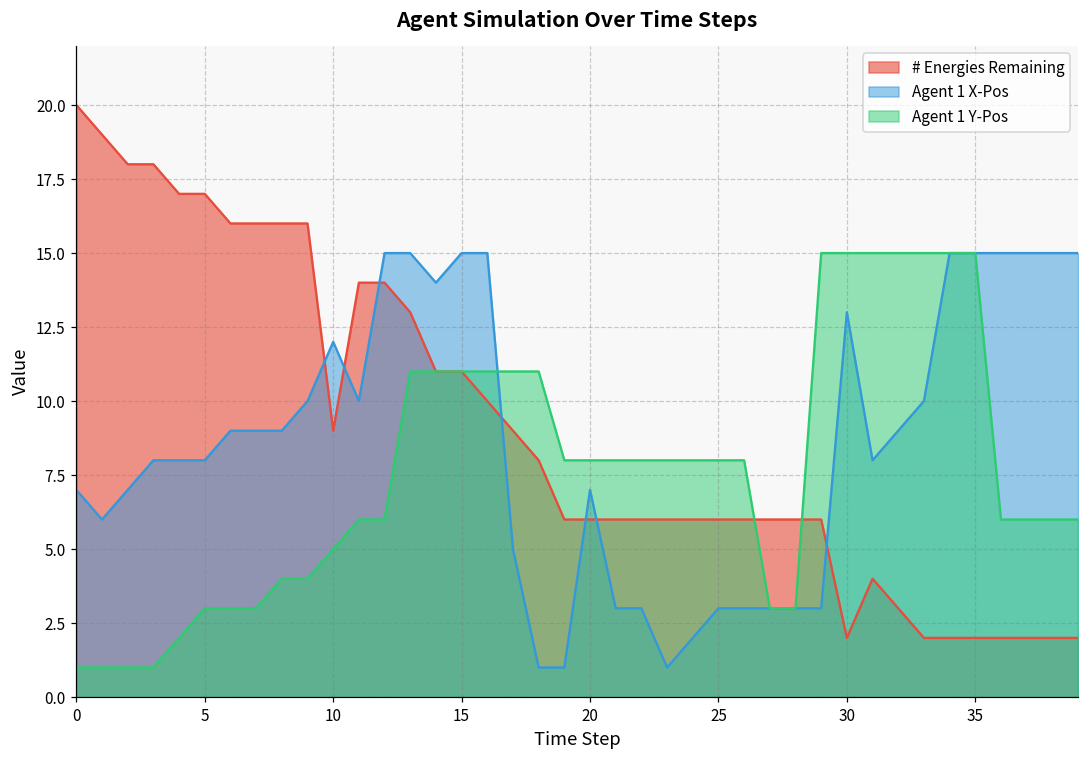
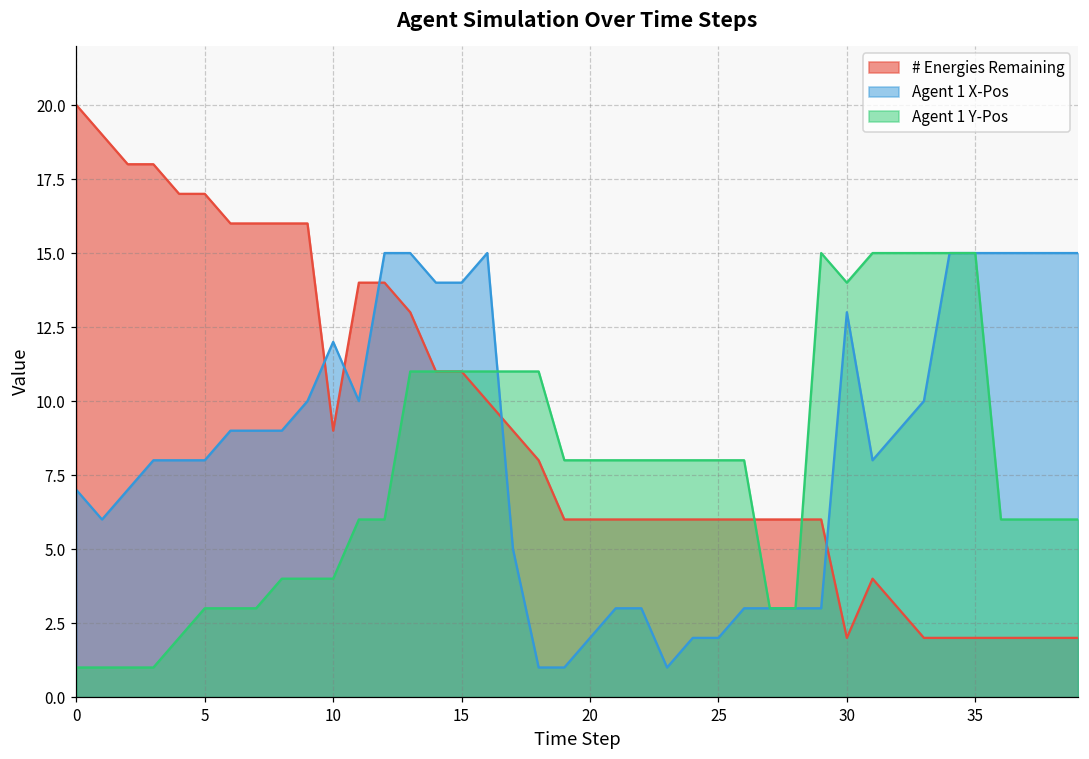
  {
    "# Energies Remaining": {
      "0": 20,
      "5": 17,
      "10": 9,
      "20": 6,
      "25": 6,
      "30": 2,
      "35": 2
    },
    "Agent 1 X-Pos": {
      "0": 7,
      "5": 8,
      "10": 12,
-     "15": 15,
-     "20": 7,
-     "25": 3,
+     "15": 14,
+     "20": 2,
+     "25": 2,
      "30": 13
    },
    "Agent 1 Y-Pos": {
      "0": 1,
      "5": 3,
-     "10": 5,
+     "10": 4,
      "20": 8,
      "25": 8,
-     "30": 15
+     "30": 14
    }
  }
